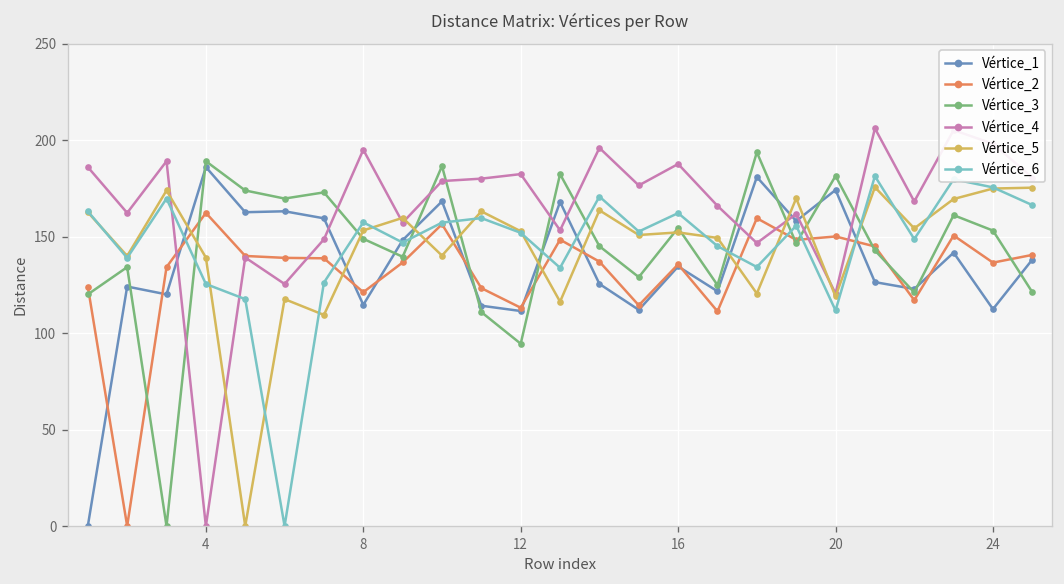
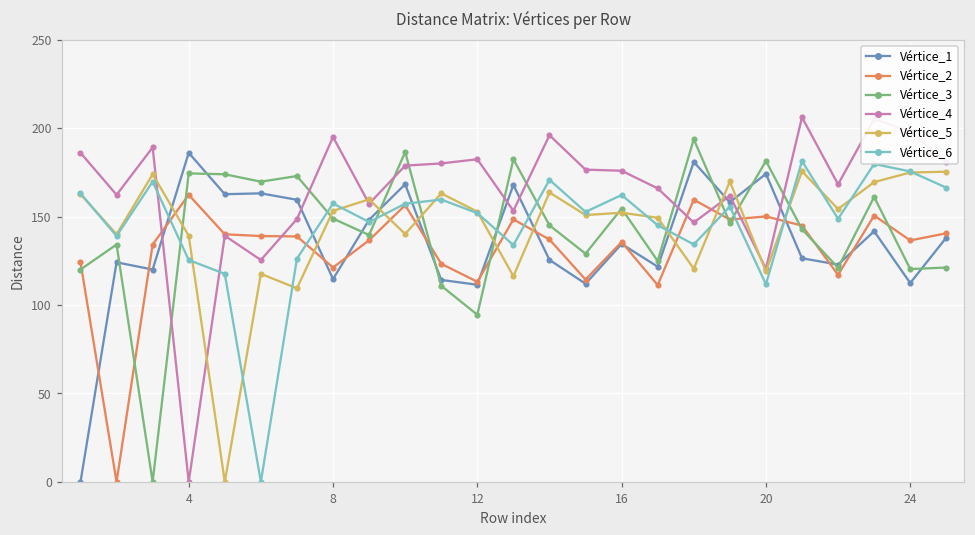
  {
    "Vértice_3": {
-     "4": 189,
+     "4": 174,
      "8": 149,
      "12": 95,
      "16": 155,
      "20": 181,
-     "24": 153
+     "24": 120
    },
    "Vértice_4": {
      "4": 0,
      "8": 195,
      "12": 182,
-     "16": 188
+     "16": 176
    }
  }
